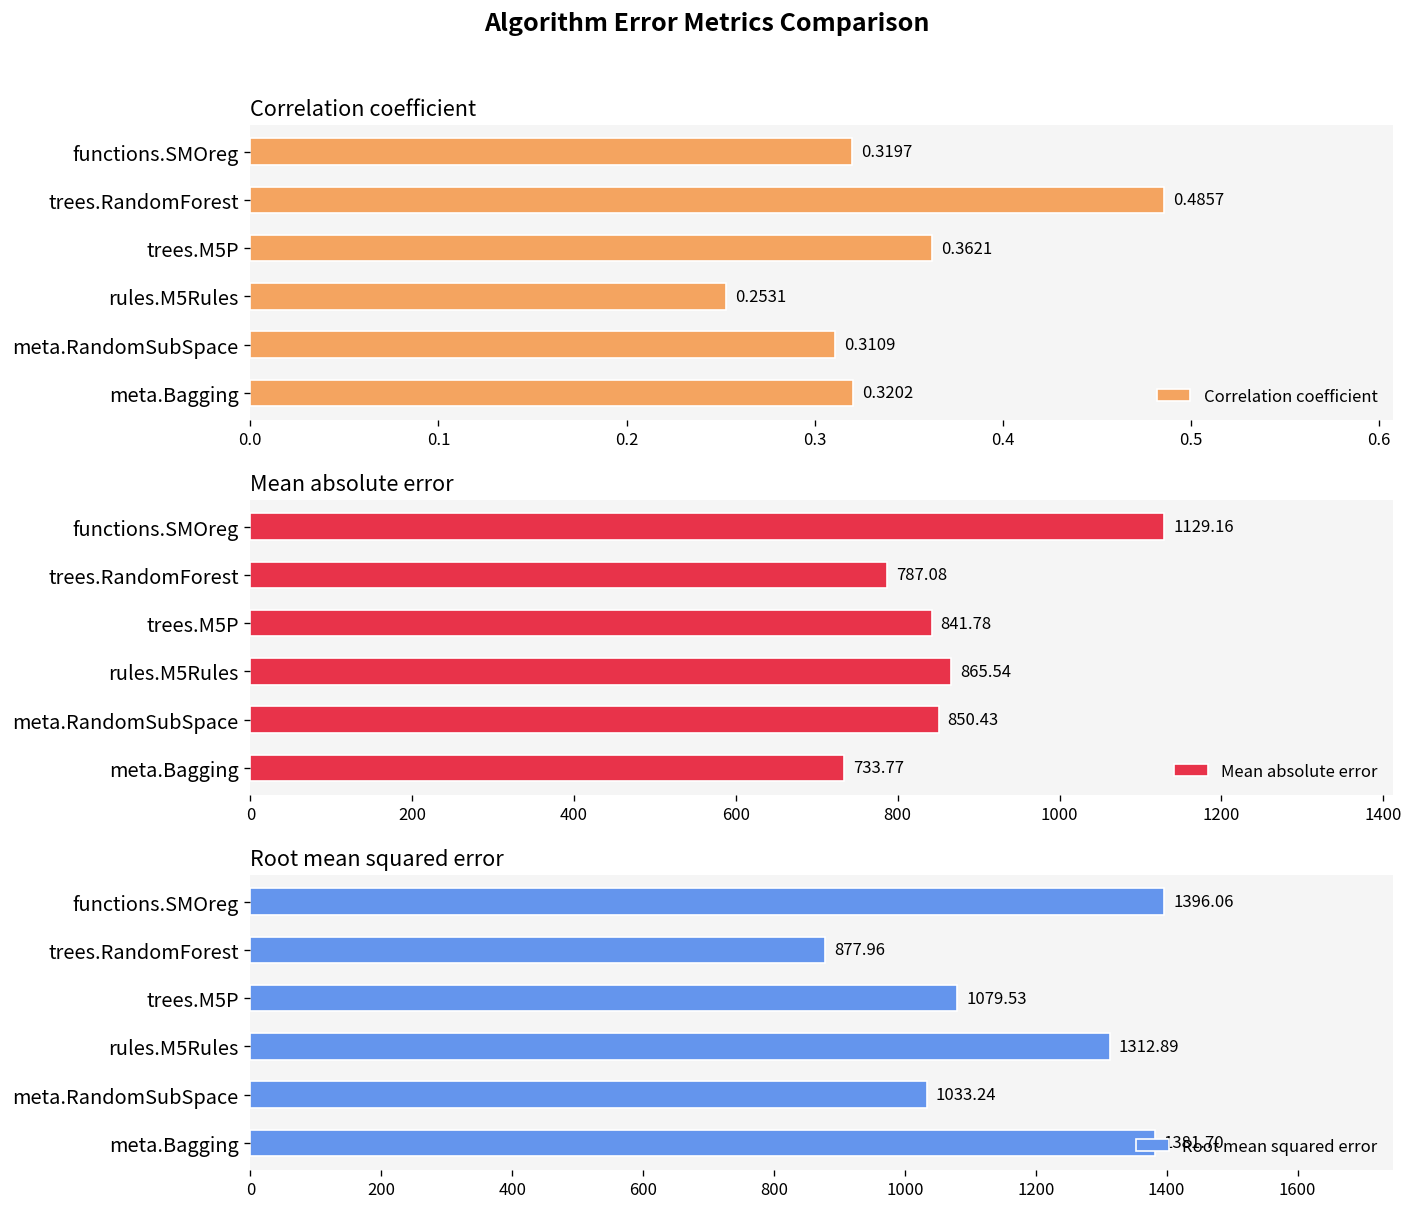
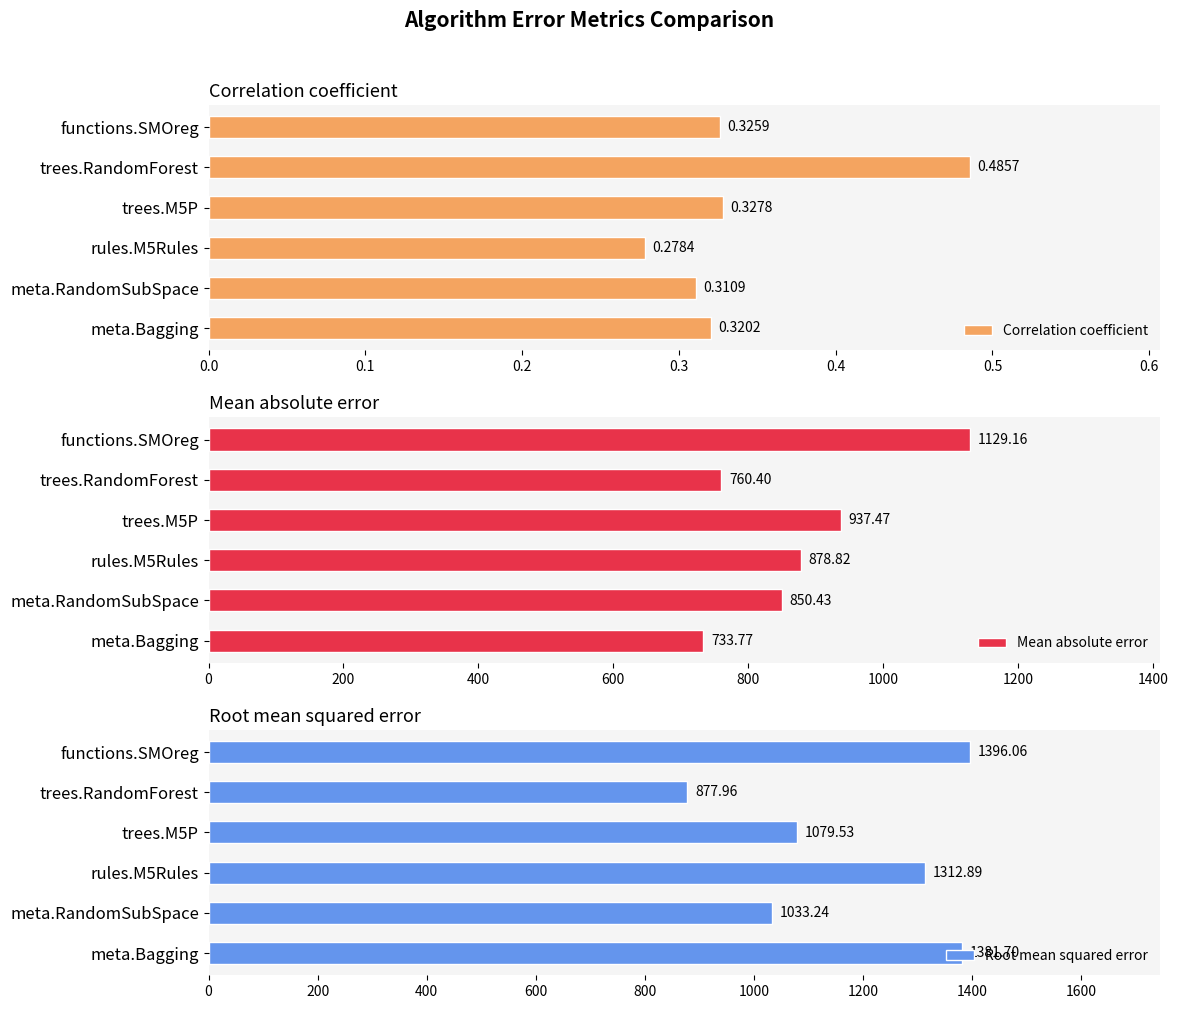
  {
    "Correlation coefficient": {
-     "functions.SMOreg": 0.3197,
+     "functions.SMOreg": 0.3259,
      "trees.RandomForest": 0.4857,
-     "trees.M5P": 0.3621,
-     "rules.M5Rules": 0.2531,
+     "trees.M5P": 0.3278,
+     "rules.M5Rules": 0.2784,
      "meta.RandomSubSpace": 0.3109,
      "meta.Bagging": 0.3202
    },
    "Mean absolute error": {
      "functions.SMOreg": 1129.16,
-     "trees.RandomForest": 787.08,
-     "trees.M5P": 841.78,
-     "rules.M5Rules": 865.54,
+     "trees.RandomForest": 760.40,
+     "trees.M5P": 937.47,
+     "rules.M5Rules": 878.82,
      "meta.RandomSubSpace": 850.43,
      "meta.Bagging": 733.77
    },
    "Root mean squared error": {
      "functions.SMOreg": 1396.06,
      "trees.RandomForest": 877.96,
      "trees.M5P": 1079.53,
      "rules.M5Rules": 1312.89,
      "meta.RandomSubSpace": 1033.24,
      "meta.Bagging": 1381.70
    }
  }
